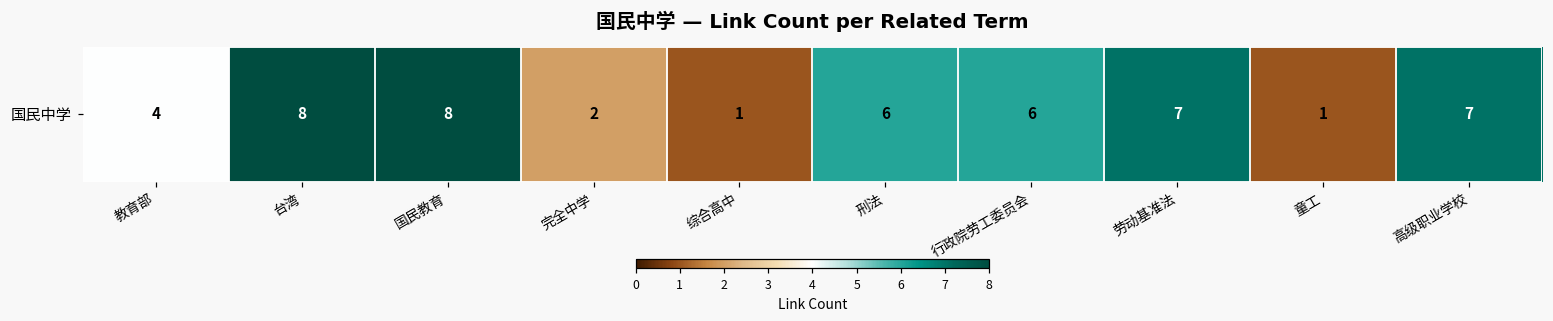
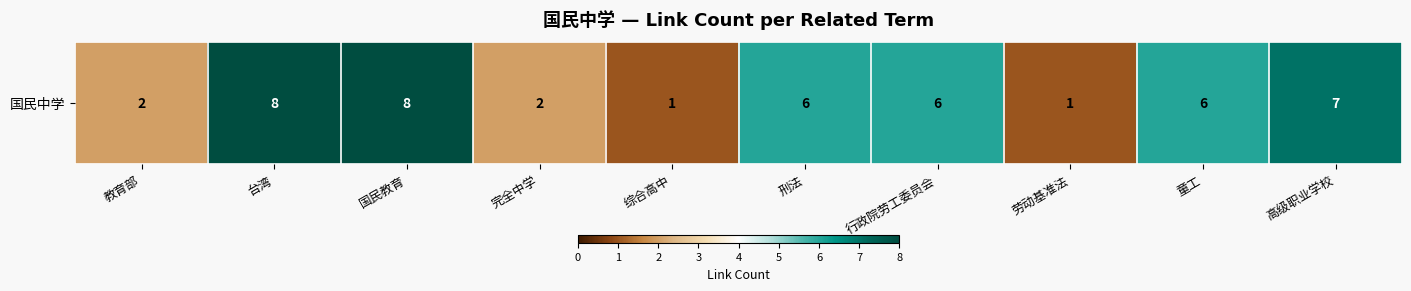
  {
    "国民中学": {
-     "教育部": 4,
+     "教育部": 2,
      "台湾": 8,
      "国民教育": 8,
      "完全中学": 2,
      "综合高中": 1,
      "刑法": 6,
      "行政院劳工委员会": 6,
-     "劳动基准法": 7,
-     "童工": 1,
+     "劳动基准法": 1,
+     "童工": 6,
      "高级职业学校": 7
    }
  }
